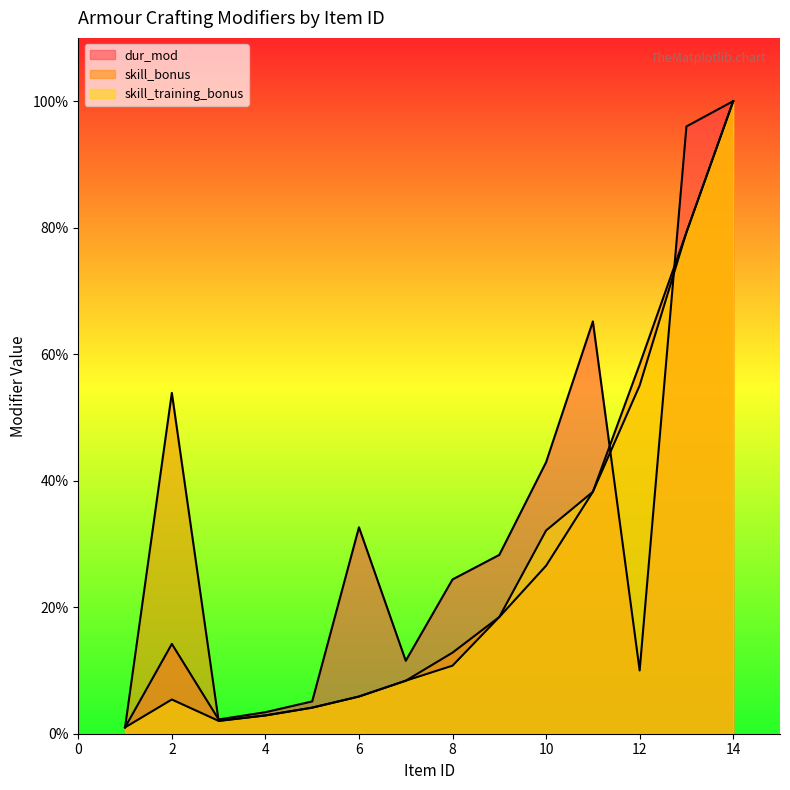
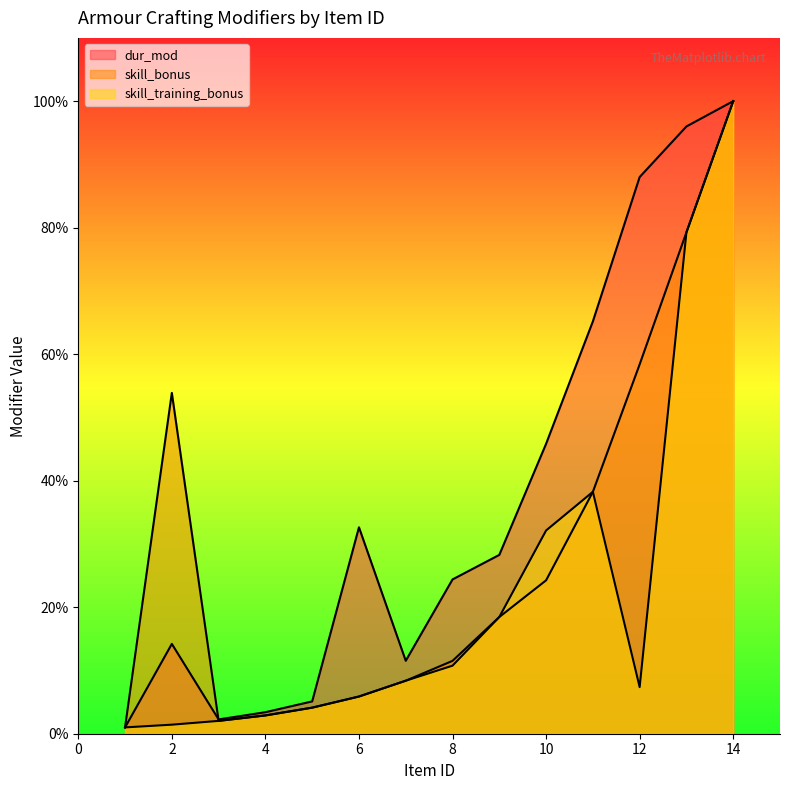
  {
    "dur_mod": {
      "2": "14%",
      "4": "3%",
      "6": "33%",
      "8": "24%",
-     "10": "43%",
-     "12": "10%"
+     "10": "46%",
+     "12": "88%"
    },
    "skill_bonus": {
      "2": "54%",
-     "8": "13%",
-     "10": "27%",
+     "8": "12%",
+     "10": "24%",
      "12": "58%"
    },
    "skill_training_bonus": {
-     "2": "5%",
+     "2": "1%",
      "8": "11%",
      "10": "32%",
-     "12": "55%"
+     "12": "7%"
    }
  }
